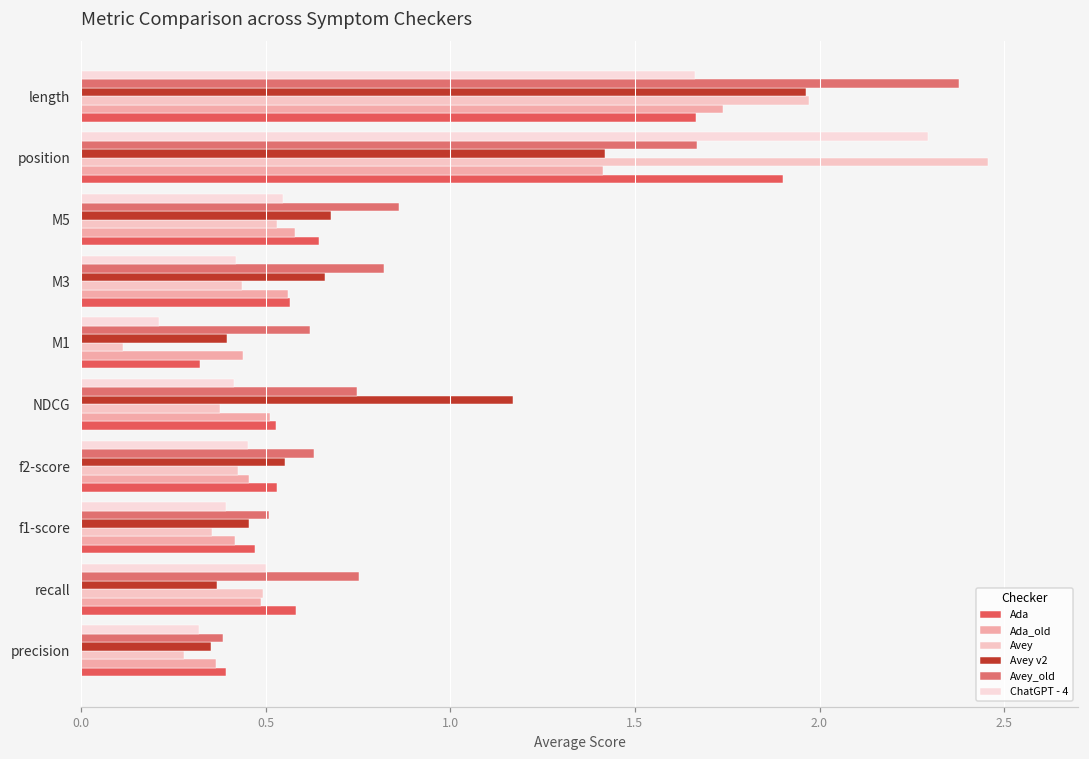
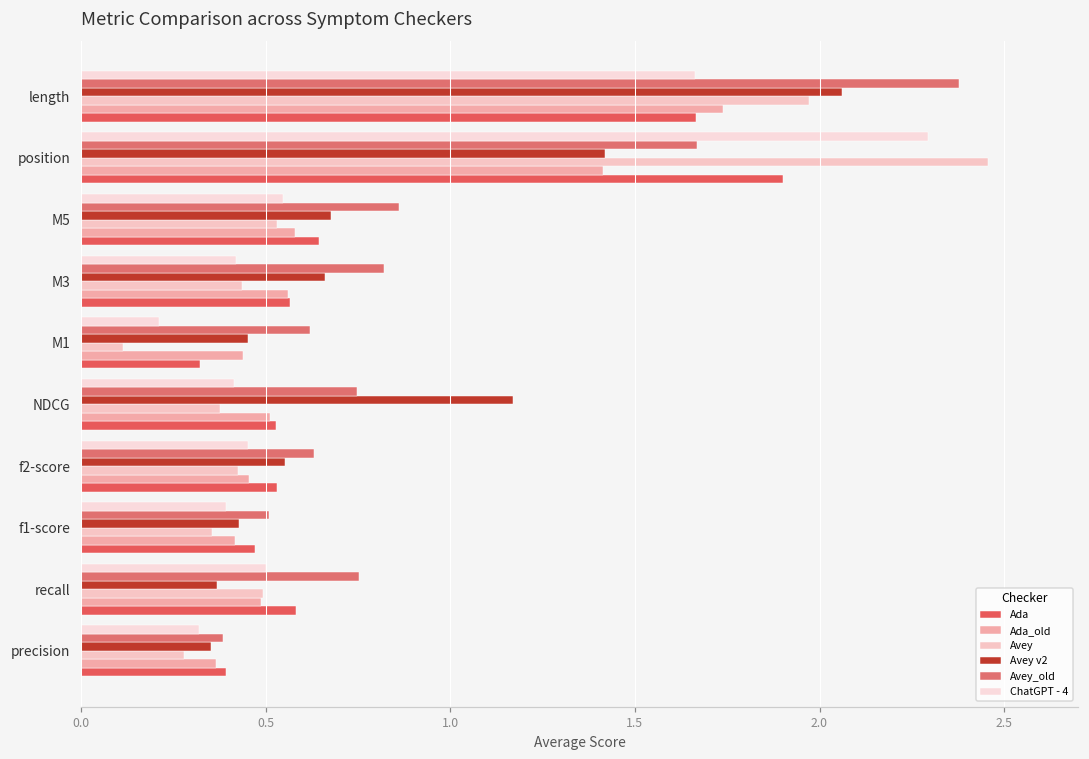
  {
    "Avey v2": {
-     "length": 1.96,
+     "length": 2.06,
      "position": 1.42,
      "M5": 0.68,
      "M3": 0.66,
-     "M1": 0.40,
+     "M1": 0.45,
      "NDCG": 1.17,
      "f2-score": 0.55,
-     "f1-score": 0.46,
+     "f1-score": 0.43,
      "recall": 0.37,
      "precision": 0.35
    }
  }
